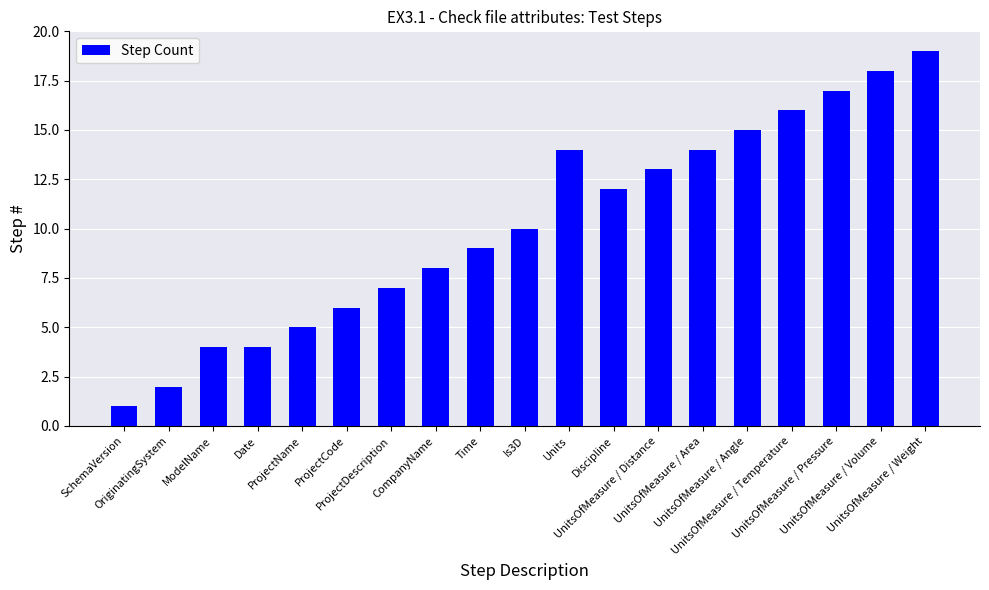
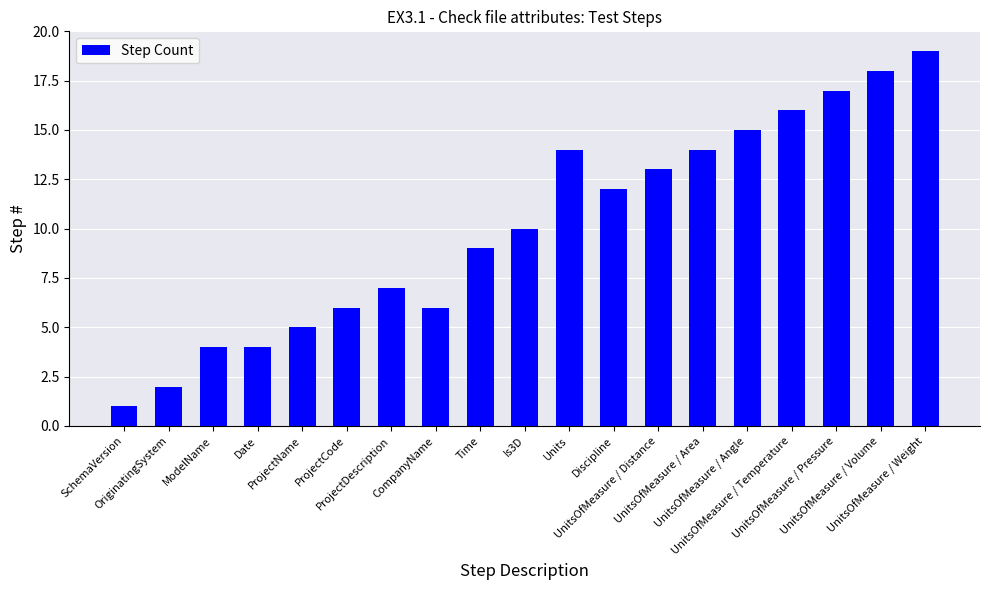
  {
    "SchemaVersion": 1,
    "OriginatingSystem": 2,
    "ModelName": 4,
    "Date": 4,
    "ProjectName": 5,
    "ProjectCode": 6,
    "ProjectDescription": 7,
-   "CompanyName": 8,
+   "CompanyName": 6,
    "Time": 9,
    "Is3D": 10,
    "Units": 14,
    "Discipline": 12,
    "UnitsOfMeasure / Distance": 13,
    "UnitsOfMeasure / Area": 14,
    "UnitsOfMeasure / Angle": 15,
    "UnitsOfMeasure / Temperature": 16,
    "UnitsOfMeasure / Pressure": 17,
    "UnitsOfMeasure / Volume": 18,
    "UnitsOfMeasure / Weight": 19
  }
